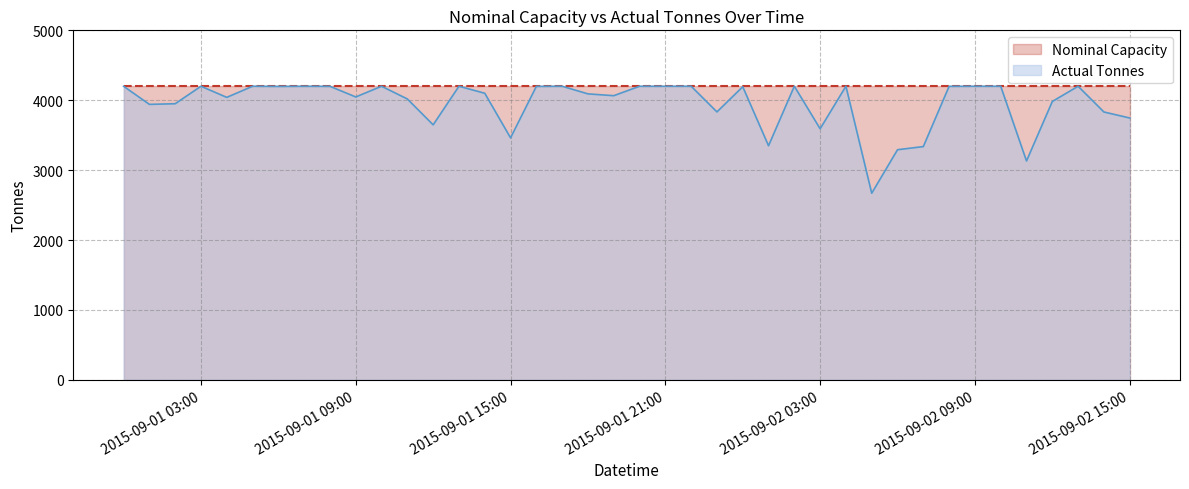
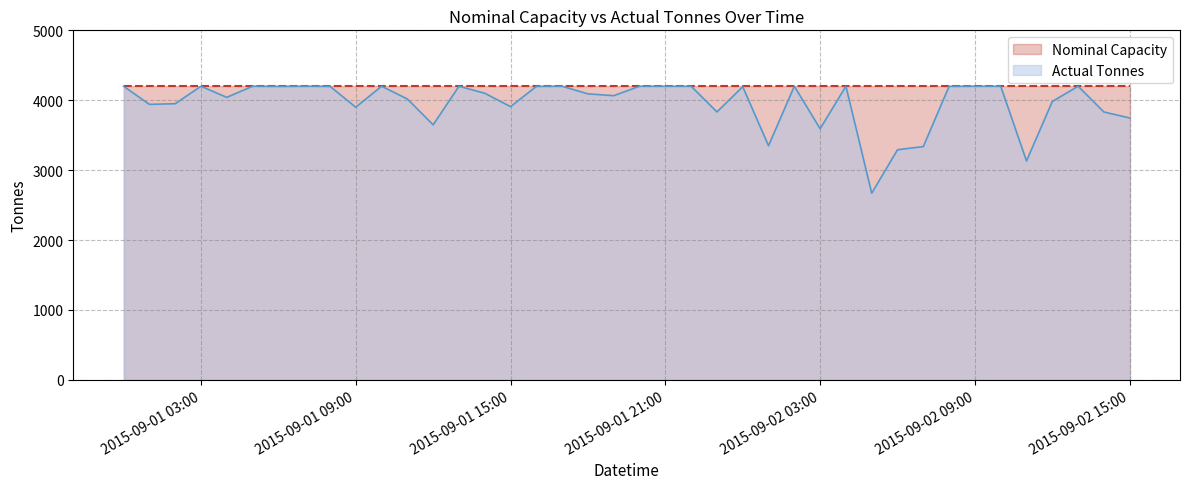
  {
    "Nominal Capacity": {
      "2015-09-01 09:00": 4200,
      "2015-09-01 15:00": 4200,
      "2015-09-02 03:00": 4200,
      "2015-09-02 15:00": 4200
    },
    "Actual Tonnes": {
-     "2015-09-01 09:00": 4000,
-     "2015-09-01 15:00": 3500,
+     "2015-09-01 09:00": 3900,
+     "2015-09-01 15:00": 3900,
      "2015-09-02 03:00": 3600,
      "2015-09-02 15:00": 3700
    }
  }
